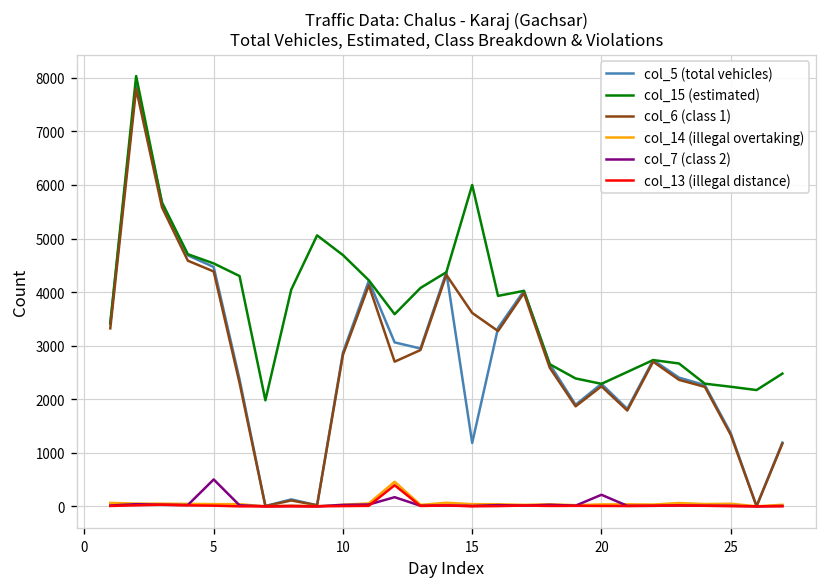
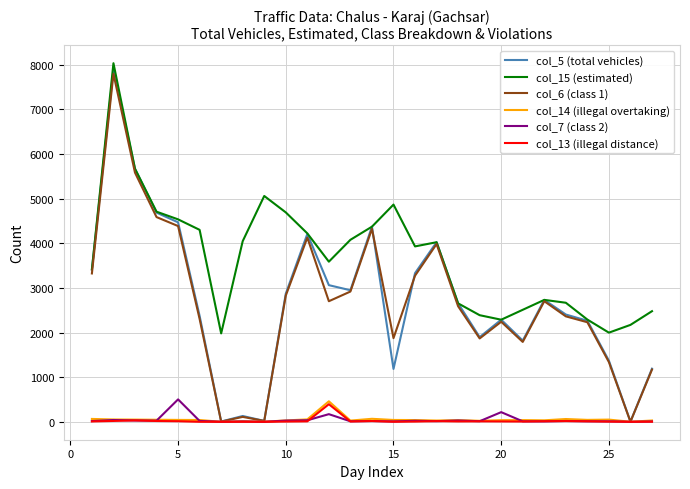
  {
    "col_5 (total vehicles)": {
      "5": 4500,
      "15": 1200
    },
    "col_15 (estimated)": {
      "5": 4500,
      "10": 4700,
-     "15": 6000,
-     "25": 2200
+     "15": 4900,
+     "25": 2000
    },
    "col_6 (class 1)": {
      "5": 4400,
-     "15": 3600
+     "15": 1900
    },
    "col_7 (class 2)": {
      "5": 500,
      "20": 200
    }
  }
